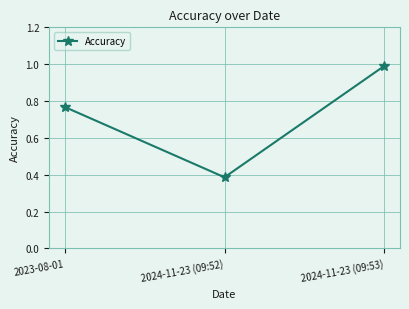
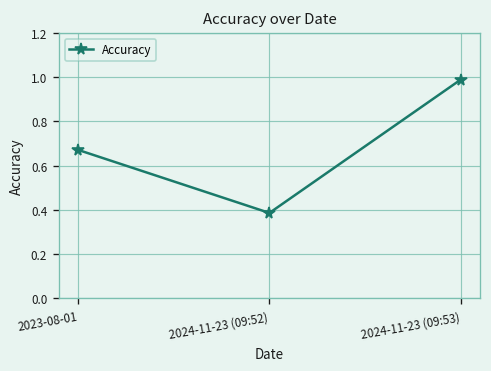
  {
-   "2023-08-01": 0.77,
+   "2023-08-01": 0.67,
    "2024-11-23 (09:52)": 0.39,
    "2024-11-23 (09:53)": 0.99
  }
